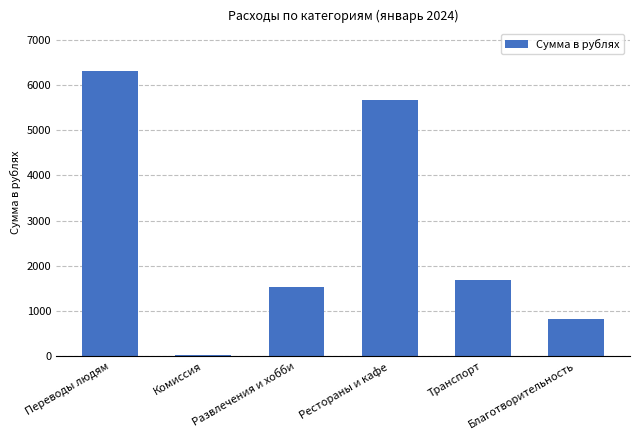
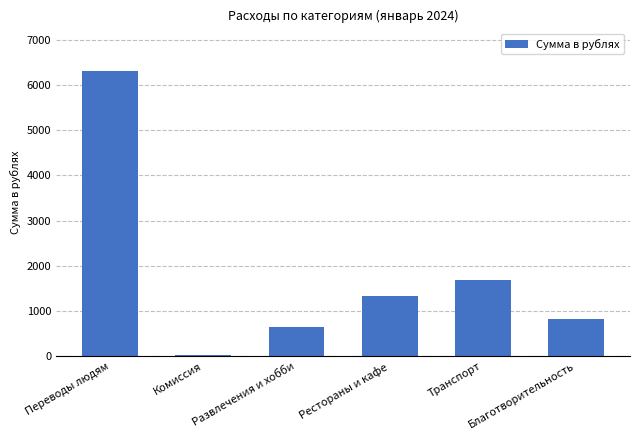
  {
    "Переводы людям": 6300,
-   "Развлечения и хобби": 1500,
-   "Рестораны и кафе": 5700,
+   "Развлечения и хобби": 700,
+   "Рестораны и кафе": 1300,
    "Транспорт": 1700,
    "Благотворительность": 800
  }
